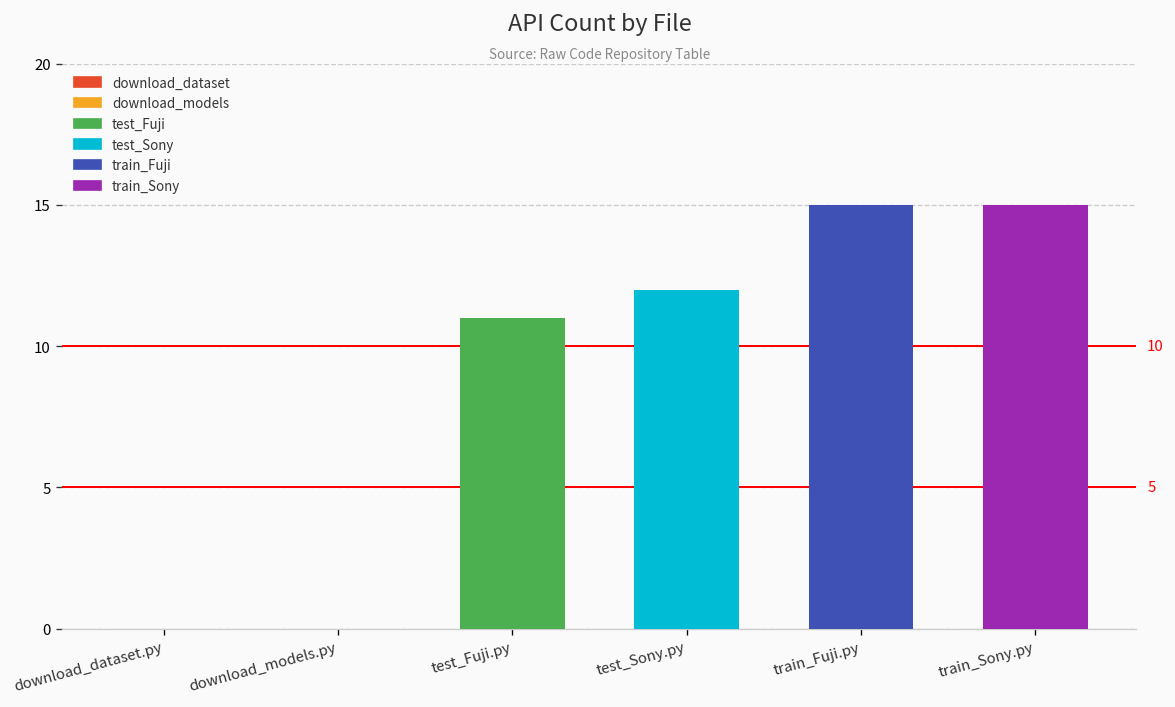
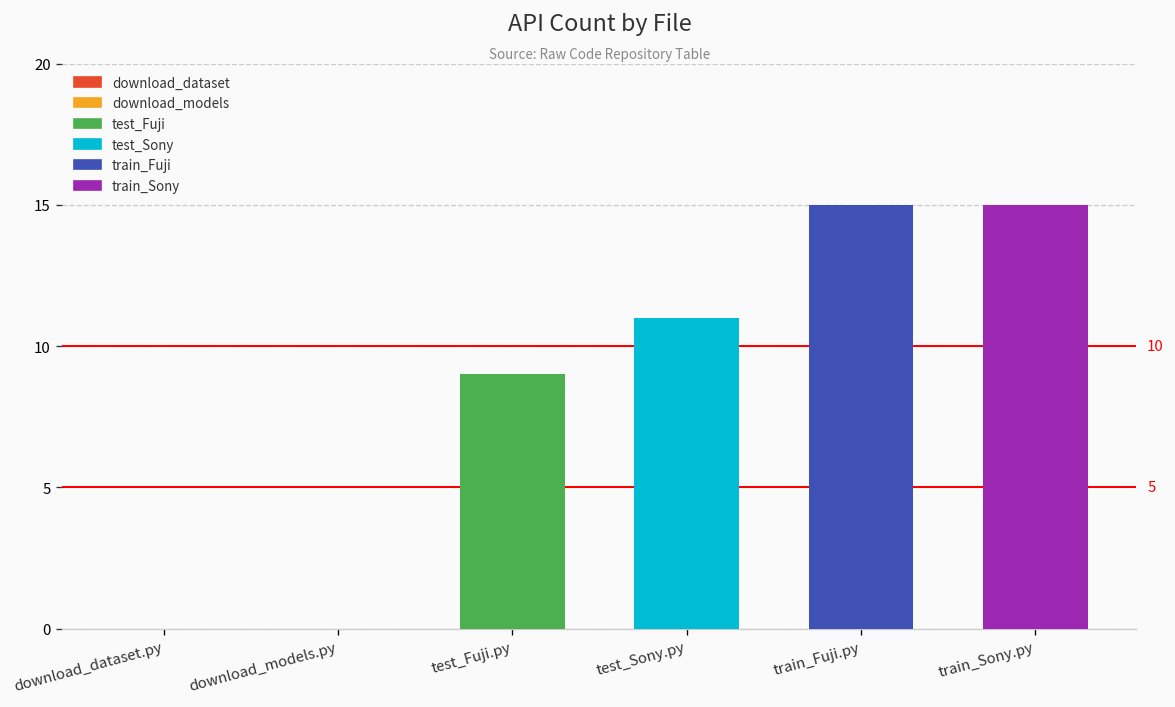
  {
    "download_dataset.py": 0,
    "download_models.py": 0,
-   "test_Fuji.py": 11,
-   "test_Sony.py": 12,
+   "test_Fuji.py": 9,
+   "test_Sony.py": 11,
    "train_Fuji.py": 15,
    "train_Sony.py": 15
  }
